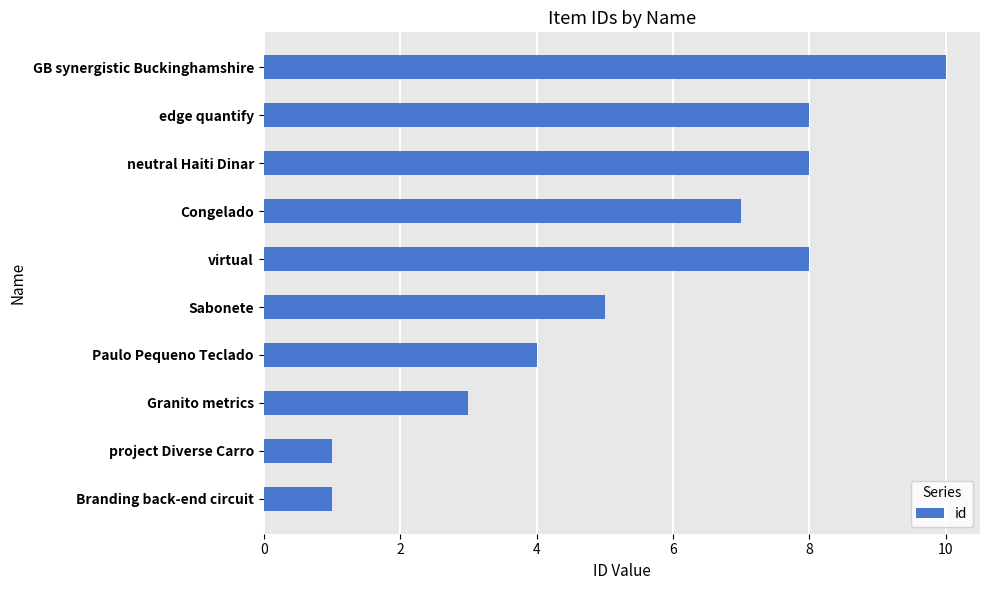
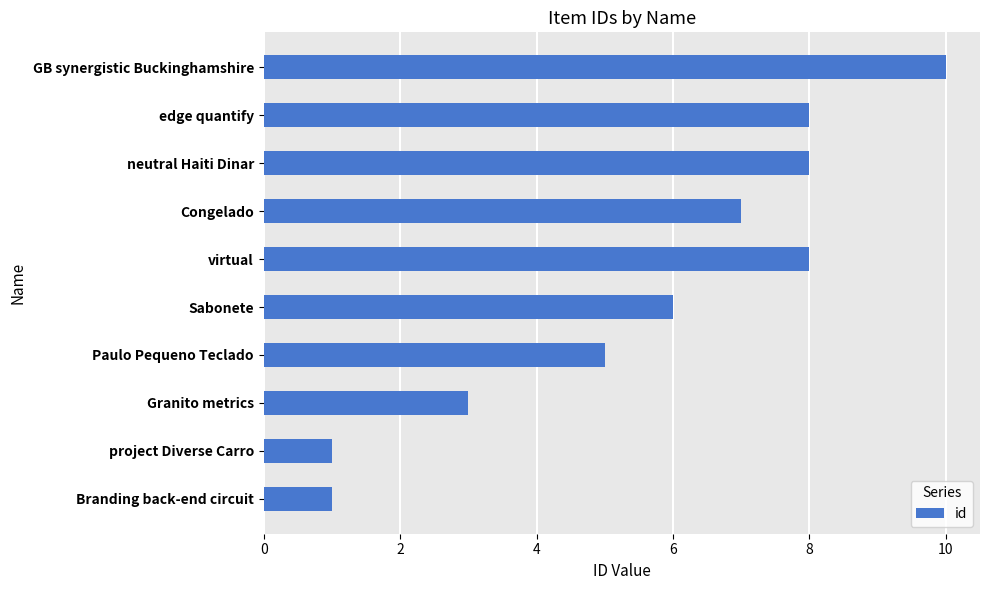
  {
    "GB synergistic Buckinghamshire": 10,
    "edge quantify": 8,
    "neutral Haiti Dinar": 8,
    "Congelado": 7,
    "virtual": 8,
-   "Sabonete": 5,
-   "Paulo Pequeno Teclado": 4,
+   "Sabonete": 6,
+   "Paulo Pequeno Teclado": 5,
    "Granito metrics": 3,
    "project Diverse Carro": 1,
    "Branding back-end circuit": 1
  }
